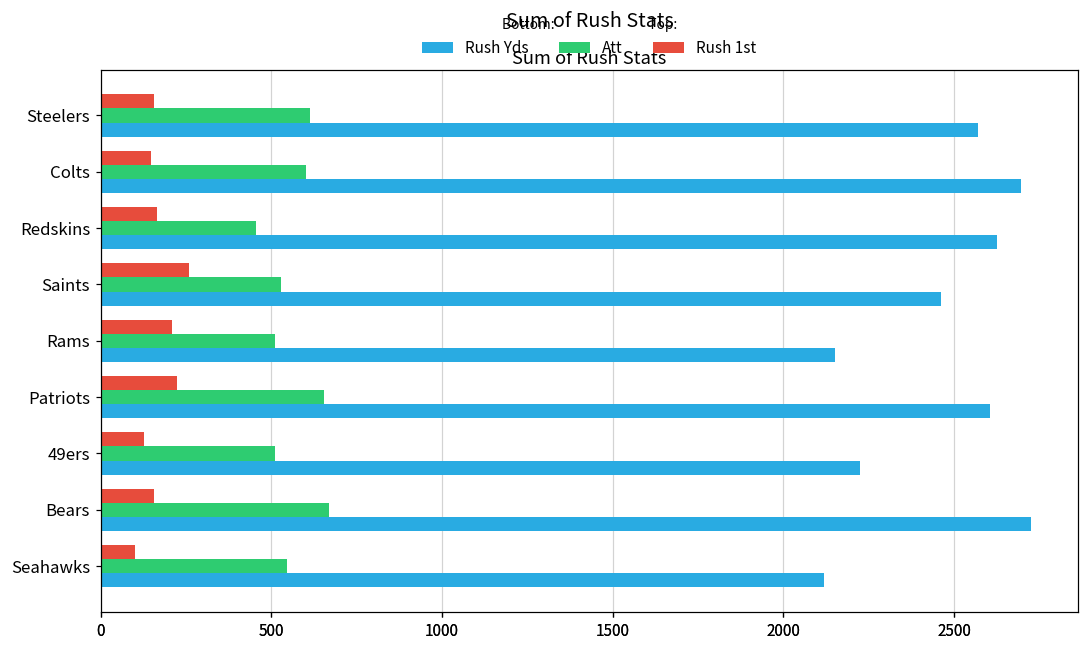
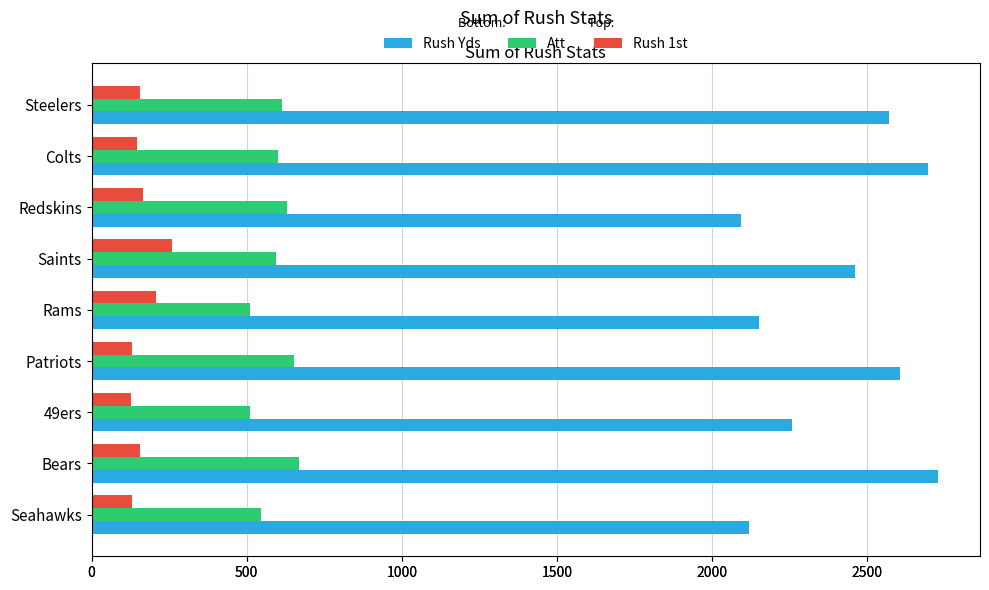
  {
    "Rush Yds": {
      "Steelers": 2570,
      "Colts": 2700,
-     "Redskins": 2630,
+     "Redskins": 2090,
      "Saints": 2460,
      "Rams": 2150,
      "Patriots": 2610,
-     "49ers": 2220,
+     "49ers": 2260,
      "Bears": 2730,
      "Seahawks": 2120
    },
    "Att": {
      "Steelers": 610,
      "Colts": 600,
-     "Redskins": 460,
-     "Saints": 530,
+     "Redskins": 630,
+     "Saints": 600,
      "Rams": 510,
      "Patriots": 650,
      "49ers": 510,
      "Bears": 670,
      "Seahawks": 550
    },
    "Rush 1st": {
      "Steelers": 160,
      "Colts": 150,
      "Redskins": 170,
      "Saints": 260,
      "Rams": 210,
-     "Patriots": 220,
+     "Patriots": 130,
      "49ers": 130,
      "Bears": 160,
-     "Seahawks": 100
+     "Seahawks": 130
    }
  }
